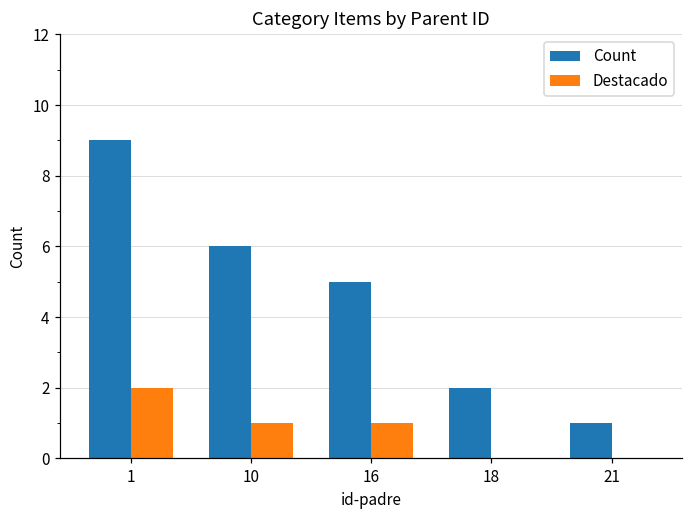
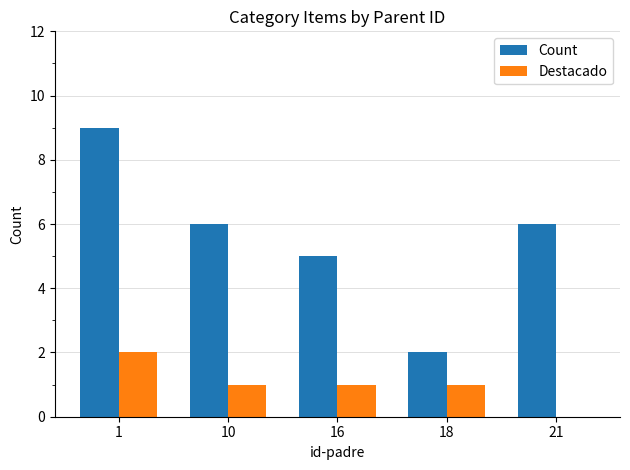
  {
    "Count": {
      "1": 9,
      "10": 6,
      "16": 5,
      "18": 2,
-     "21": 1
+     "21": 6
    },
    "Destacado": {
      "1": 2,
      "10": 1,
      "16": 1,
-     "18": 0,
+     "18": 1,
      "21": 0
    }
  }
